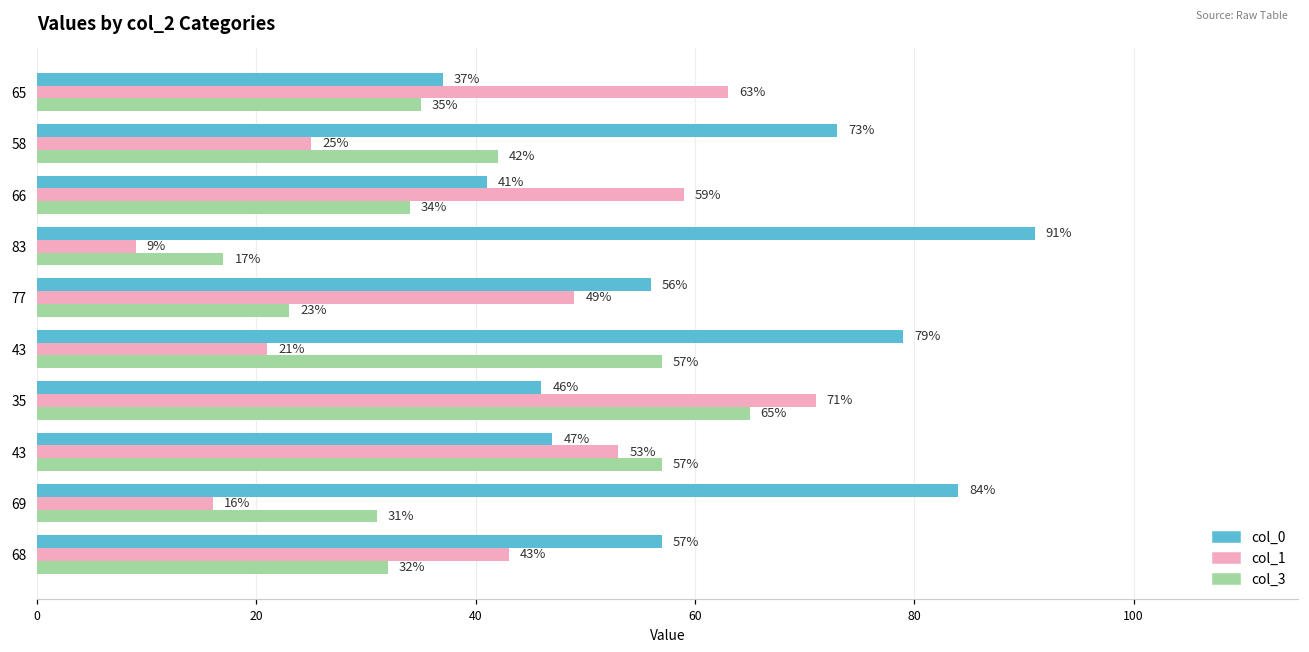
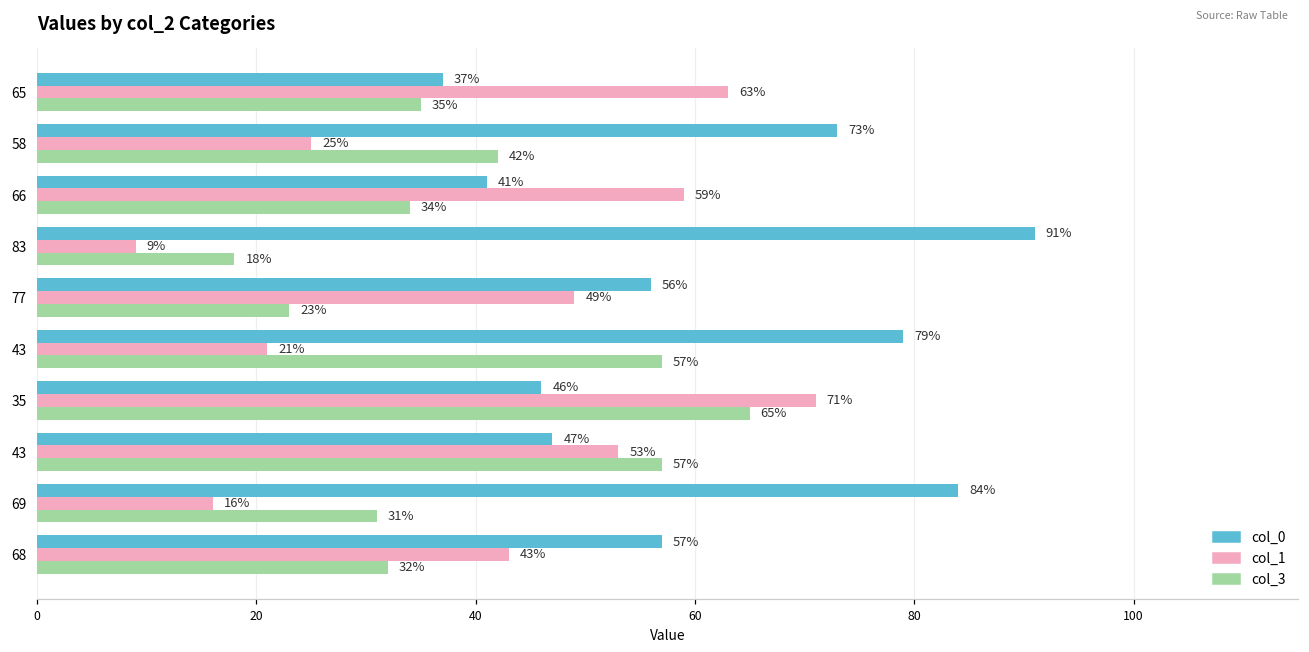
  {
    "col_0": {
      "65": "37%",
      "58": "73%",
      "66": "41%",
      "83": "91%",
      "77": "56%",
      "35": "46%",
      "69": "84%",
      "68": "57%"
    },
    "col_1": {
      "65": "63%",
      "58": "25%",
      "66": "59%",
      "83": "9%",
      "77": "49%",
      "35": "71%",
      "69": "16%",
      "68": "43%"
    },
    "col_3": {
      "65": "35%",
      "58": "42%",
      "66": "34%",
-     "83": "17%",
+     "83": "18%",
      "77": "23%",
      "35": "65%",
      "69": "31%",
      "68": "32%"
    }
  }
